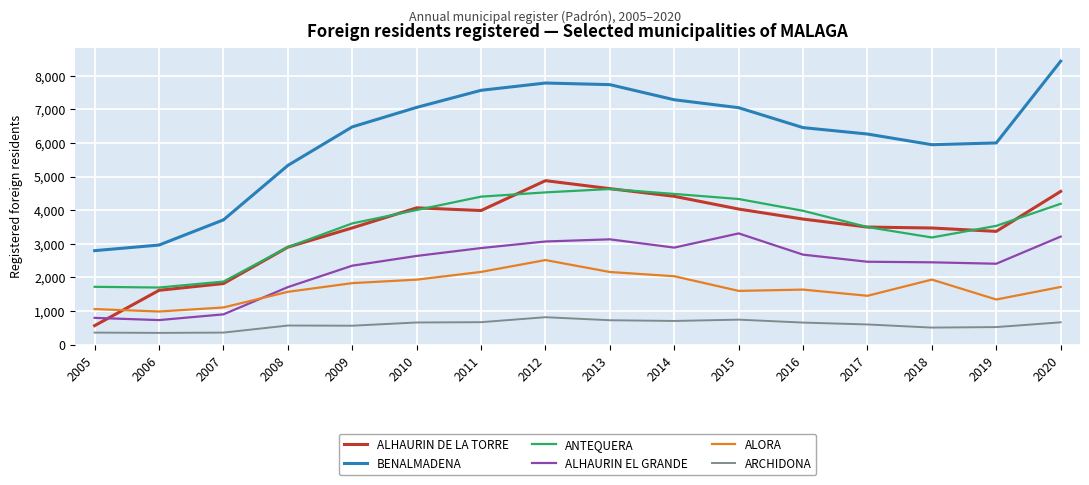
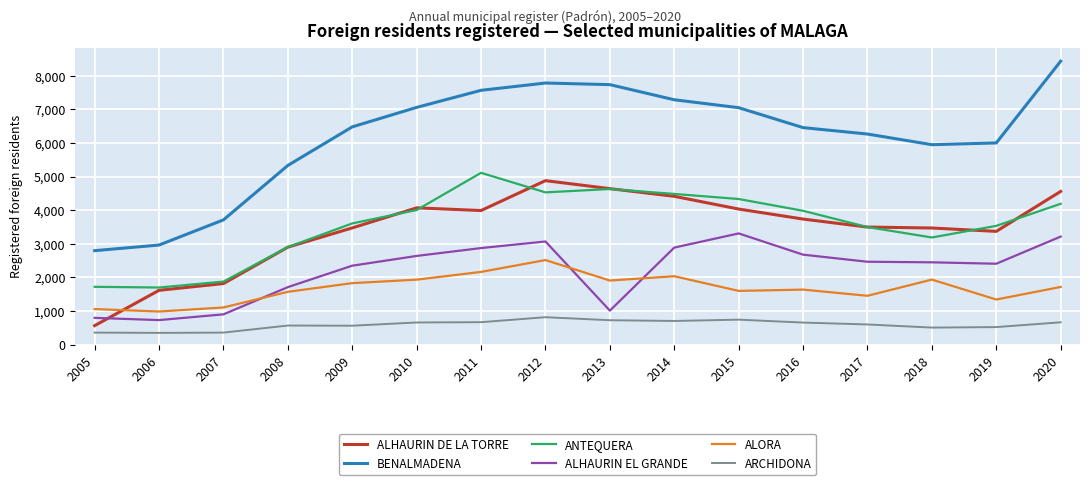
  {
    "ALHAURIN DE LA TORRE": {
      "2005": "600",
      "2006": "1,600",
      "2009": "3,500",
      "2011": "4,000",
      "2012": "4,900",
      "2015": "4,000",
      "2016": "3,700",
      "2018": "3,500",
      "2019": "3,400",
      "2020": "4,600"
    },
    "BENALMADENA": {
      "2005": "2,800",
      "2006": "3,000",
      "2007": "3,700",
      "2008": "5,300",
      "2009": "6,500",
      "2010": "7,100",
      "2011": "7,600",
      "2012": "7,800",
      "2013": "7,700",
      "2014": "7,300",
      "2015": "7,000",
      "2016": "6,500",
      "2017": "6,300",
      "2018": "5,900",
      "2019": "6,000",
      "2020": "8,400"
    },
    "ANTEQUERA": {
      "2005": "1,700",
      "2006": "1,700",
      "2009": "3,600",
-     "2011": "4,400",
+     "2011": "5,100",
      "2012": "4,500",
      "2015": "4,300",
      "2016": "4,000",
      "2018": "3,200",
      "2019": "3,500",
      "2020": "4,200"
    },
    "ALHAURIN EL GRANDE": {
      "2005": "800",
      "2006": "700",
      "2007": "900",
      "2008": "1,700",
      "2009": "2,300",
      "2010": "2,600",
      "2011": "2,900",
      "2012": "3,100",
-     "2013": "3,100",
+     "2013": "1,000",
      "2014": "2,900",
      "2015": "3,300",
      "2016": "2,700",
      "2017": "2,500",
      "2018": "2,400",
      "2019": "2,400",
      "2020": "3,200"
    },
    "ALORA": {
      "2005": "1,100",
      "2006": "1,000",
      "2007": "1,100",
      "2008": "1,600",
      "2009": "1,800",
      "2010": "1,900",
      "2011": "2,200",
      "2012": "2,500",
-     "2013": "2,200",
+     "2013": "1,900",
      "2014": "2,000",
      "2015": "1,600",
      "2016": "1,600",
      "2017": "1,500",
      "2018": "1,900",
      "2019": "1,300",
      "2020": "1,700"
    },
    "ARCHIDONA": {
      "2005": "400",
      "2006": "300",
      "2007": "400",
      "2008": "600",
      "2009": "600",
      "2010": "700",
      "2011": "700",
      "2012": "800",
      "2013": "700",
      "2014": "700",
      "2015": "700",
      "2016": "700",
      "2017": "600",
      "2018": "500",
      "2019": "500",
      "2020": "700"
    }
  }
